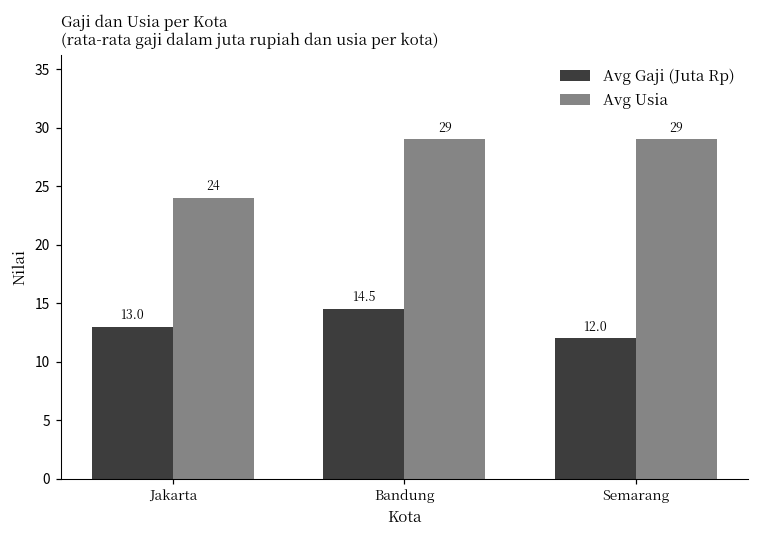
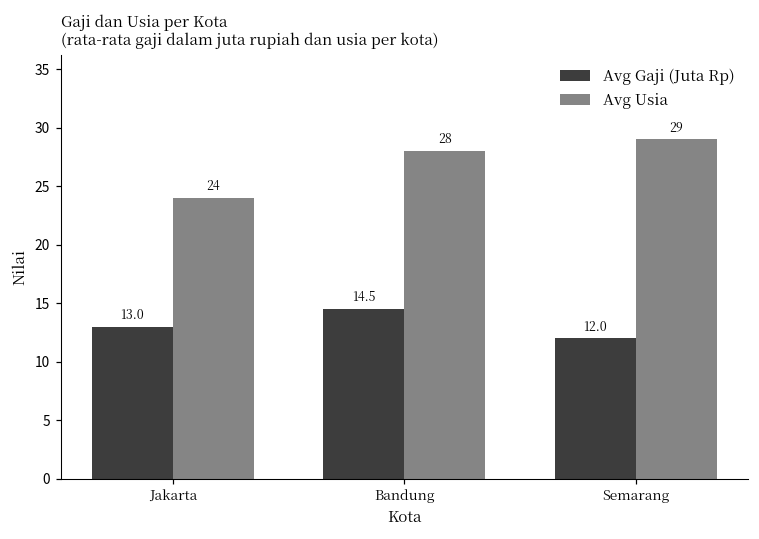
  {
    "Avg Gaji (Juta Rp)": {
      "Jakarta": 13.0,
      "Bandung": 14.5,
      "Semarang": 12.0
    },
    "Avg Usia": {
      "Jakarta": 24,
-     "Bandung": 29,
+     "Bandung": 28,
      "Semarang": 29
    }
  }
